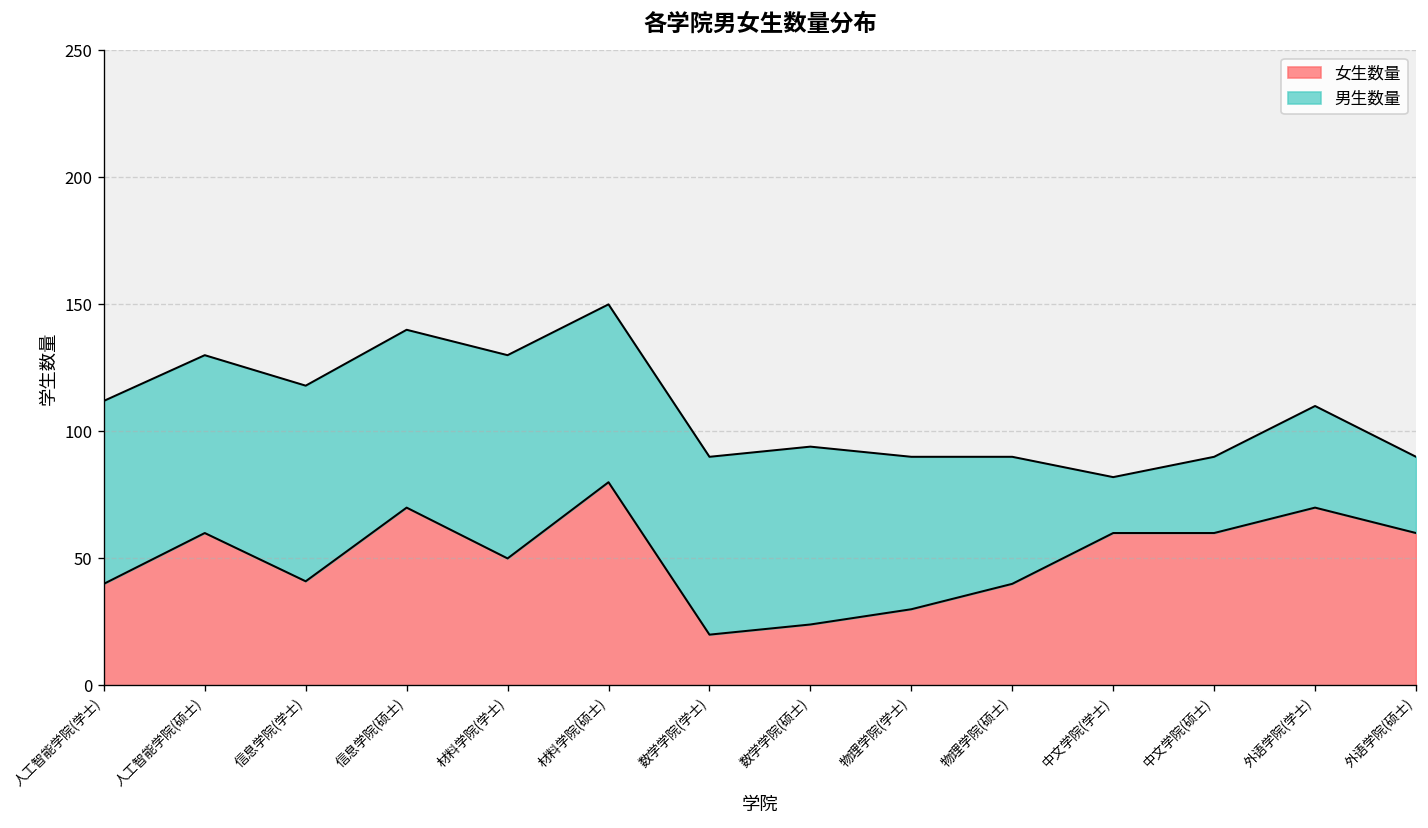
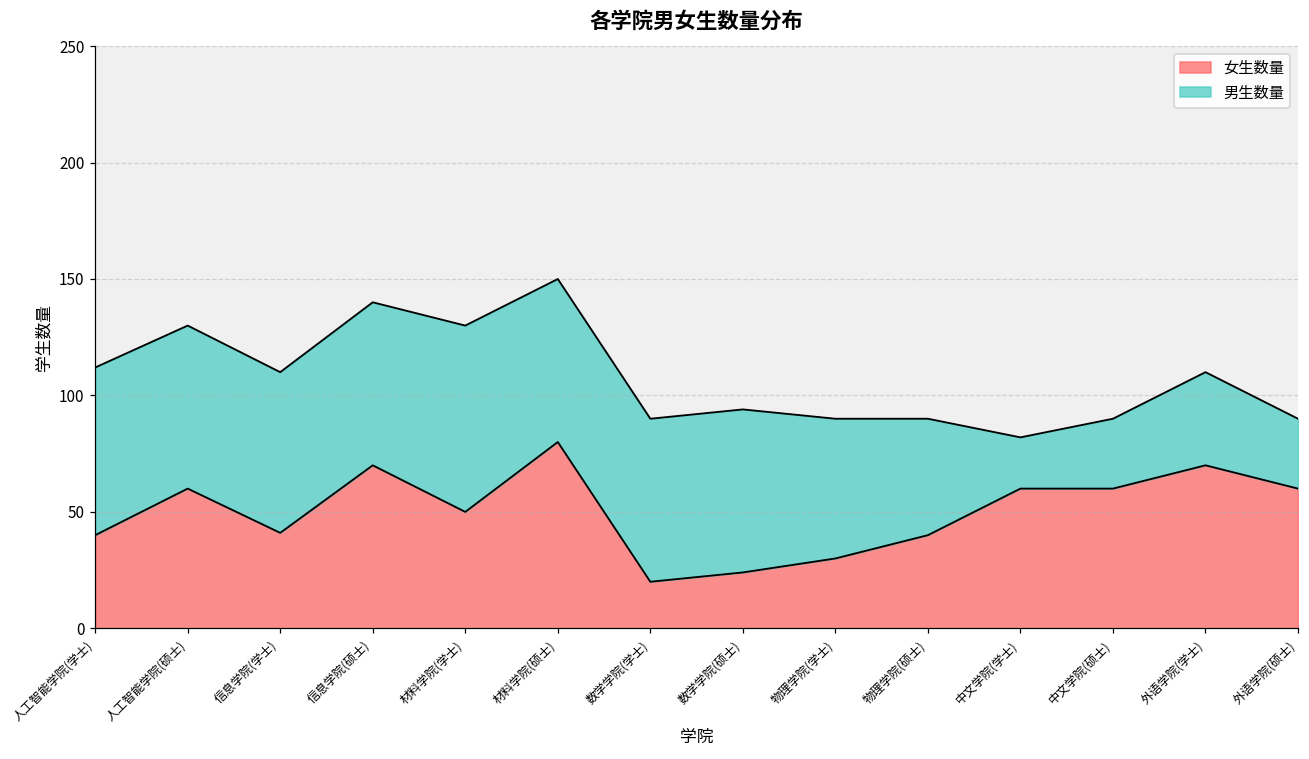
  {
    "女生数量": {
      "人工智能学院(学士)": 40,
      "人工智能学院(硕士)": 60,
      "信息学院(学士)": 41,
      "信息学院(硕士)": 70,
      "材料学院(学士)": 50,
      "材料学院(硕士)": 80,
      "数学学院(学士)": 20,
      "数学学院(硕士)": 24,
      "物理学院(学士)": 30,
      "物理学院(硕士)": 40,
      "中文学院(学士)": 60,
      "中文学院(硕士)": 60,
      "外语学院(学士)": 70,
      "外语学院(硕士)": 60
    },
    "男生数量": {
      "人工智能学院(学士)": 72,
      "人工智能学院(硕士)": 70,
-     "信息学院(学士)": 77,
+     "信息学院(学士)": 69,
      "信息学院(硕士)": 70,
      "材料学院(学士)": 80,
      "材料学院(硕士)": 70,
      "数学学院(学士)": 70,
      "数学学院(硕士)": 70,
      "物理学院(学士)": 60,
      "物理学院(硕士)": 50,
      "中文学院(学士)": 22,
      "中文学院(硕士)": 30,
      "外语学院(学士)": 40,
      "外语学院(硕士)": 30
    }
  }
